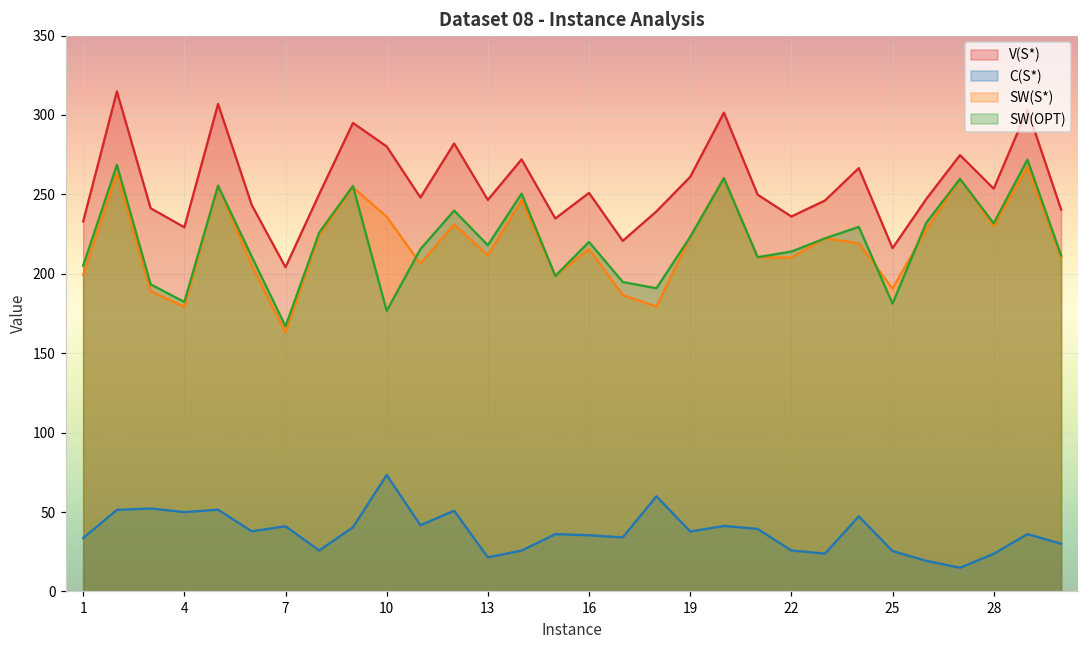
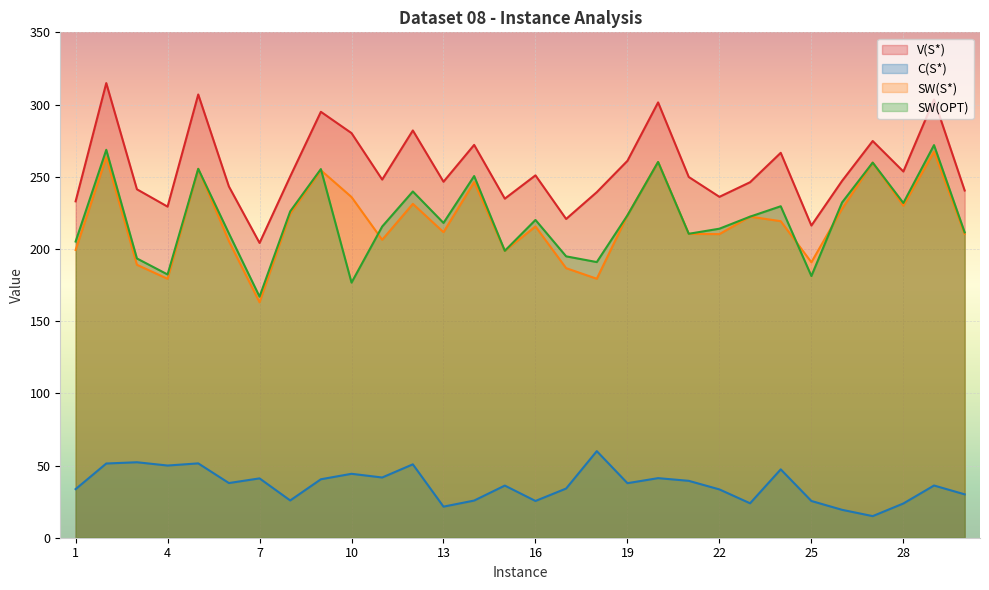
  {
    "C(S*)": {
      "1": 34,
      "4": 50,
      "7": 41,
-     "10": 73,
+     "10": 44,
      "13": 22,
-     "16": 35,
+     "16": 25,
      "19": 38,
-     "22": 26,
+     "22": 33,
      "25": 25,
      "28": 24
    },
    "SW(OPT)": {
      "1": 205,
      "4": 182,
      "7": 167,
      "10": 177,
      "13": 218,
      "16": 220,
      "22": 214,
      "25": 181,
      "28": 232
    }
  }
